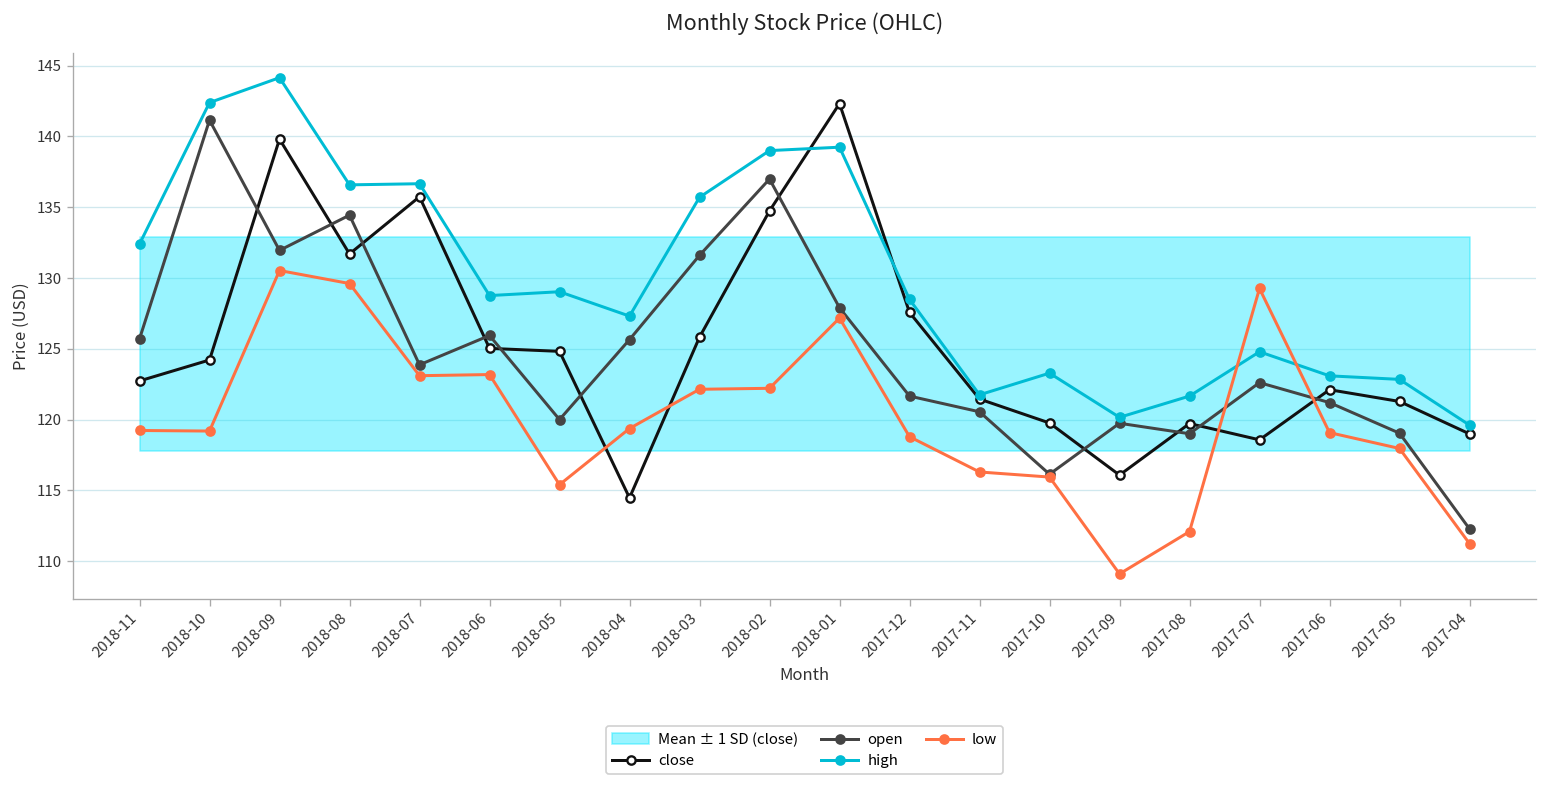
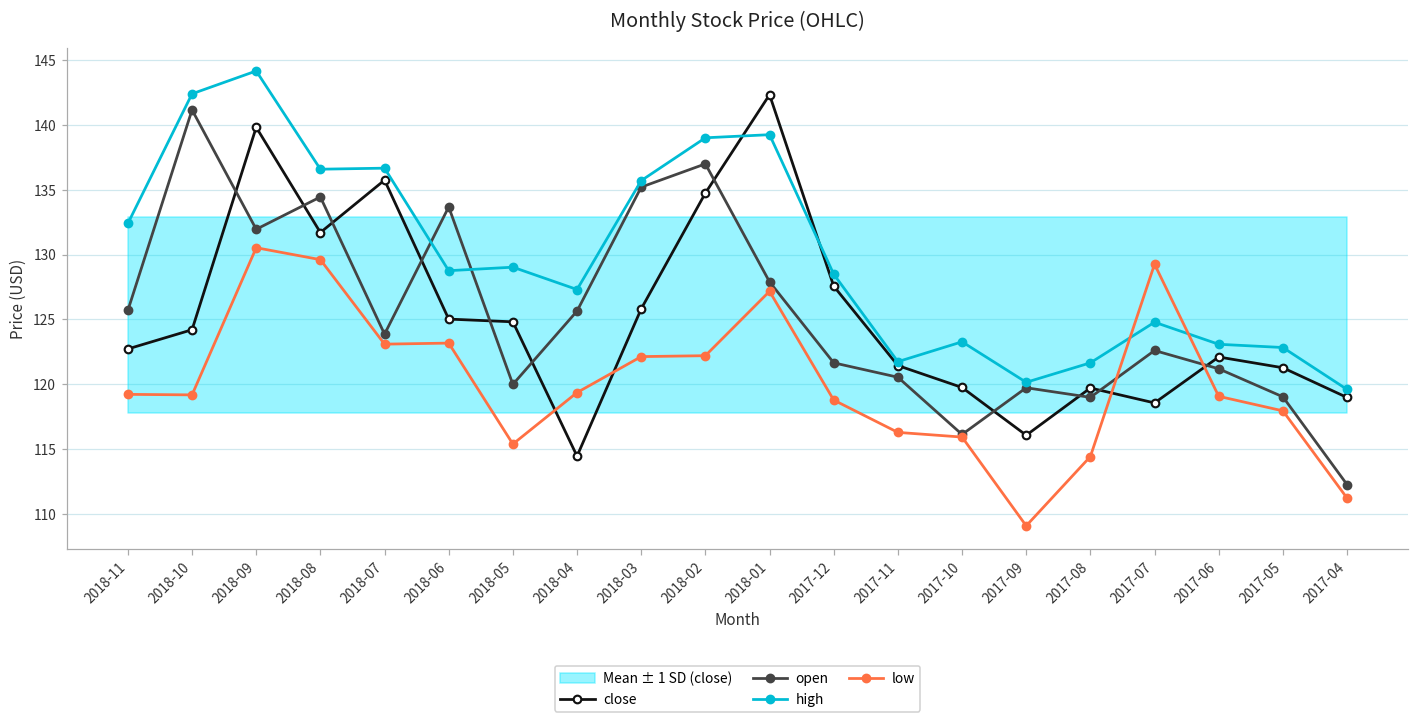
  {
    "close": {
      "2018-11": 122.7,
      "2018-10": 124.2,
      "2018-09": 139.8,
      "2018-08": 131.7,
      "2018-07": 135.7,
      "2018-06": 125.0,
      "2018-05": 124.8,
      "2018-04": 114.5,
      "2018-03": 125.8,
      "2018-02": 134.7,
      "2018-01": 142.3,
      "2017-12": 127.6,
      "2017-11": 121.5,
      "2017-10": 119.8,
      "2017-09": 116.1,
      "2017-08": 119.7,
      "2017-07": 118.6,
      "2017-06": 122.1,
      "2017-05": 121.3,
      "2017-04": 119.0
    },
    "open": {
      "2018-11": 125.7,
      "2018-10": 141.2,
      "2018-09": 132.0,
      "2018-08": 134.4,
      "2018-07": 123.9,
-     "2018-06": 125.9,
+     "2018-06": 133.7,
      "2018-05": 120.0,
      "2018-04": 125.7,
-     "2018-03": 131.6,
+     "2018-03": 135.2,
      "2018-02": 137.0,
      "2018-01": 127.9,
      "2017-12": 121.7,
      "2017-11": 120.6,
      "2017-09": 119.7,
      "2017-08": 119.0,
      "2017-07": 122.6,
      "2017-06": 121.2,
      "2017-05": 119.0,
      "2017-04": 112.3
    },
    "low": {
      "2018-11": 119.2,
      "2018-10": 119.2,
      "2018-09": 130.5,
      "2018-08": 129.6,
      "2018-07": 123.1,
      "2018-06": 123.2,
      "2018-05": 115.4,
      "2018-04": 119.4,
      "2018-03": 122.1,
      "2018-02": 122.2,
      "2018-01": 127.2,
      "2017-12": 118.8,
      "2017-11": 116.3,
      "2017-09": 109.1,
-     "2017-08": 112.1,
+     "2017-08": 114.4,
      "2017-07": 129.3,
      "2017-06": 119.1,
      "2017-05": 118.0,
      "2017-04": 111.2
    }
  }
